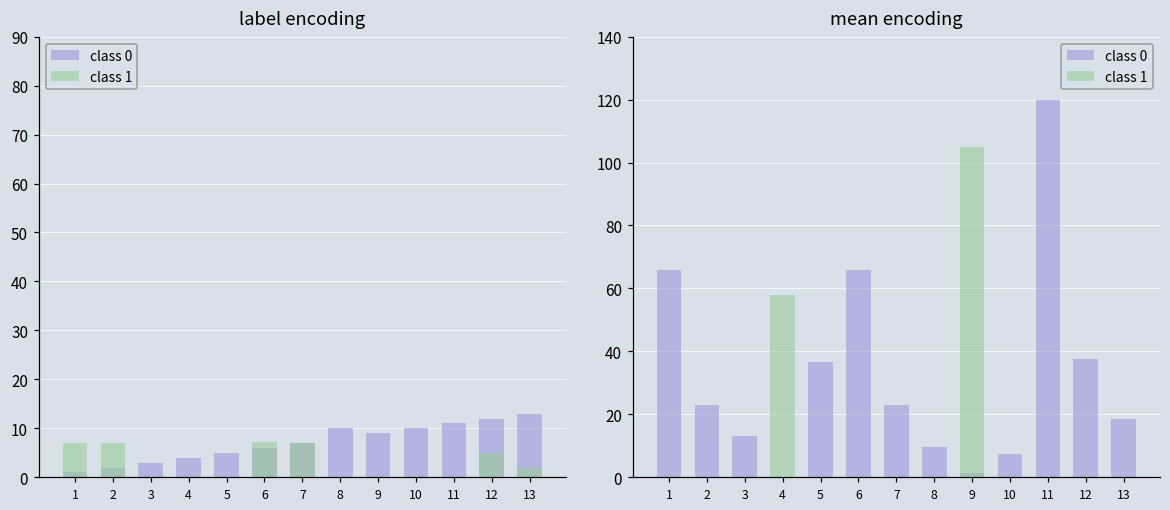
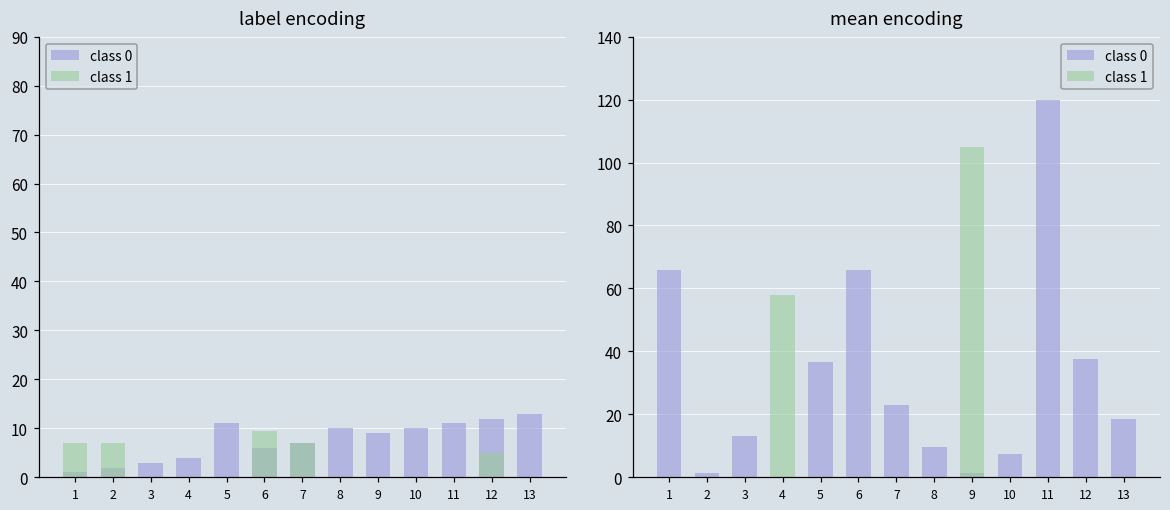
  {
    "label encoding": {
      "class 0": {
        "3": 3,
        "4": 4,
-       "5": 5,
+       "5": 11,
        "7": 7,
        "8": 10,
        "9": 9,
        "10": 10,
        "11": 11,
        "12": 12,
        "13": 13
      },
      "class 1": {
        "1": 7,
        "2": 7,
        "3": 0,
        "4": 0,
        "5": 0,
-       "6": 7,
+       "6": 9,
        "7": 7,
        "8": 0,
        "9": 0,
        "10": 0,
        "11": 0,
-       "13": 2
+       "13": 0
      }
    },
    "mean encoding": {
      "class 0": {
        "1": 66,
-       "2": 23,
+       "2": 1,
        "3": 13,
        "4": 0,
        "5": 37,
        "6": 66,
        "7": 23,
        "8": 10,
        "10": 7,
        "11": 120,
        "12": 38,
        "13": 19
      },
      "class 1": {
        "1": 0,
        "2": 0,
        "3": 0,
        "4": 58,
        "5": 0,
        "6": 0,
        "7": 0,
        "8": 0,
        "9": 105,
        "10": 0,
        "11": 0,
        "12": 0,
        "13": 0
      }
    }
  }
